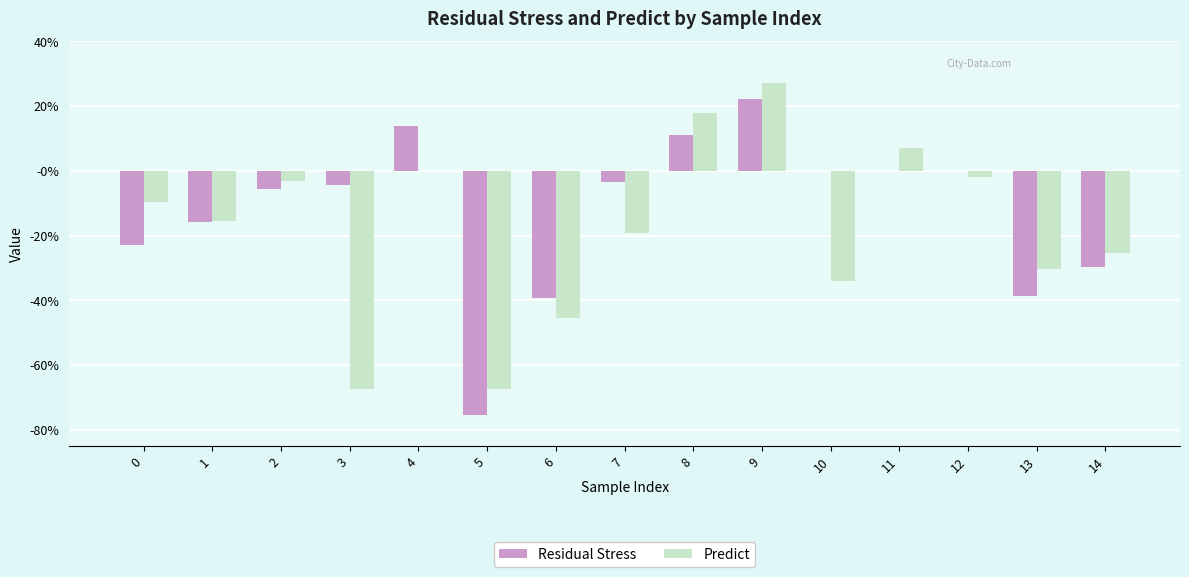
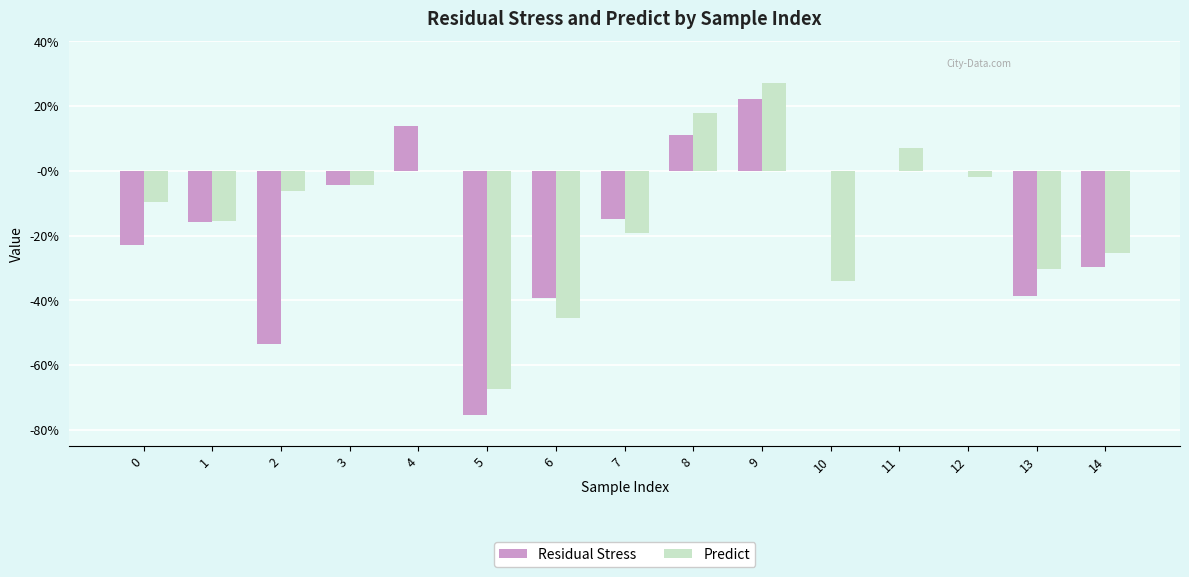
  {
    "Residual Stress": {
      "0": "-23%",
      "1": "-16%",
-     "2": "-6%",
+     "2": "-53%",
      "3": "-5%",
      "4": "14%",
      "5": "-75%",
      "6": "-39%",
-     "7": "-3%",
+     "7": "-15%",
      "8": "11%",
      "9": "22%",
      "10": "0%",
      "11": "0%",
      "12": "0%",
      "13": "-39%",
      "14": "-30%"
    },
    "Predict": {
      "0": "-10%",
      "1": "-15%",
-     "2": "-3%",
-     "3": "-67%",
+     "2": "-6%",
+     "3": "-4%",
      "5": "-67%",
      "6": "-45%",
      "7": "-19%",
      "8": "18%",
      "9": "27%",
      "10": "-34%",
      "11": "7%",
      "12": "-2%",
      "13": "-30%",
      "14": "-25%"
    }
  }
